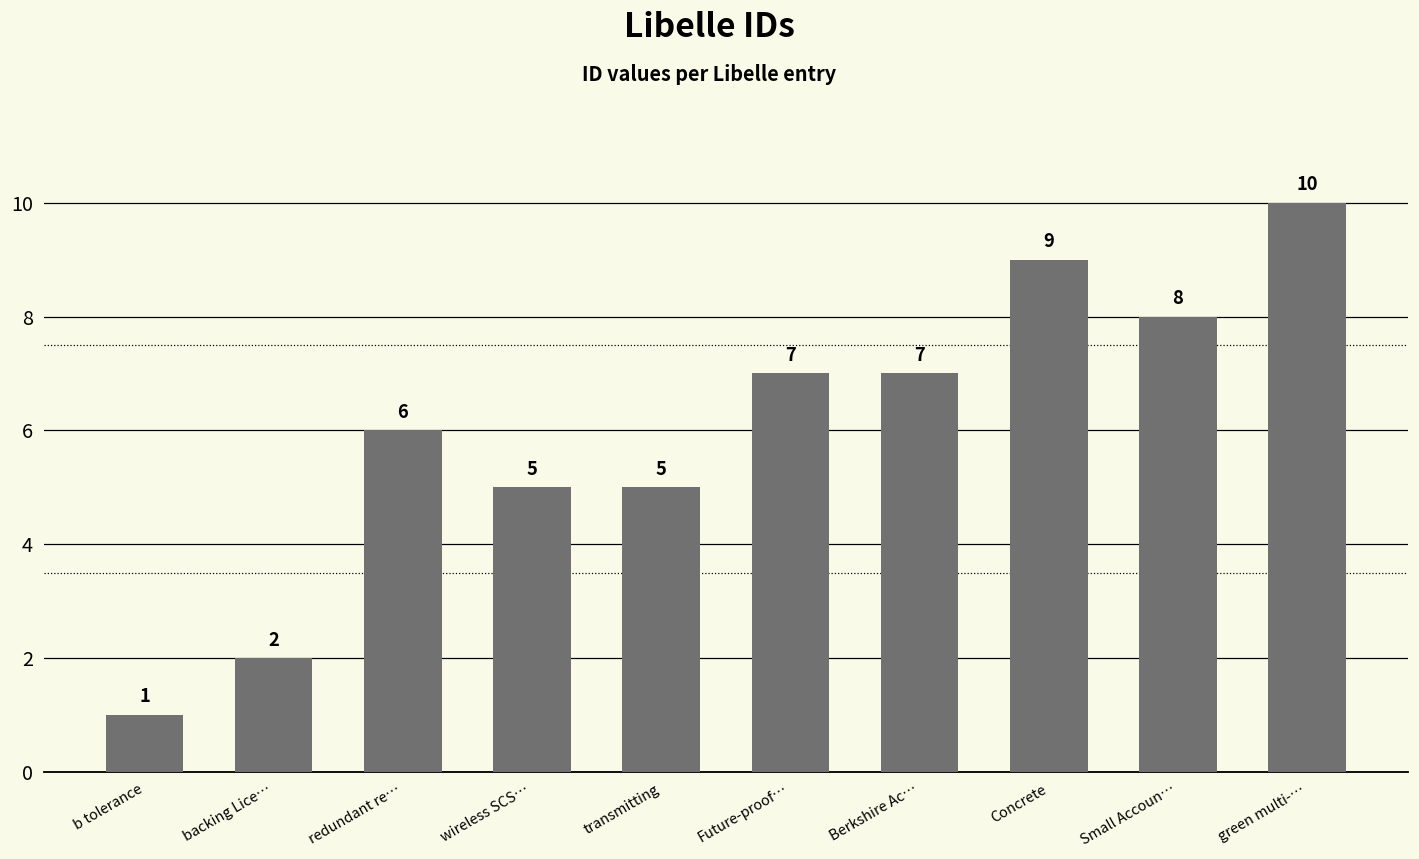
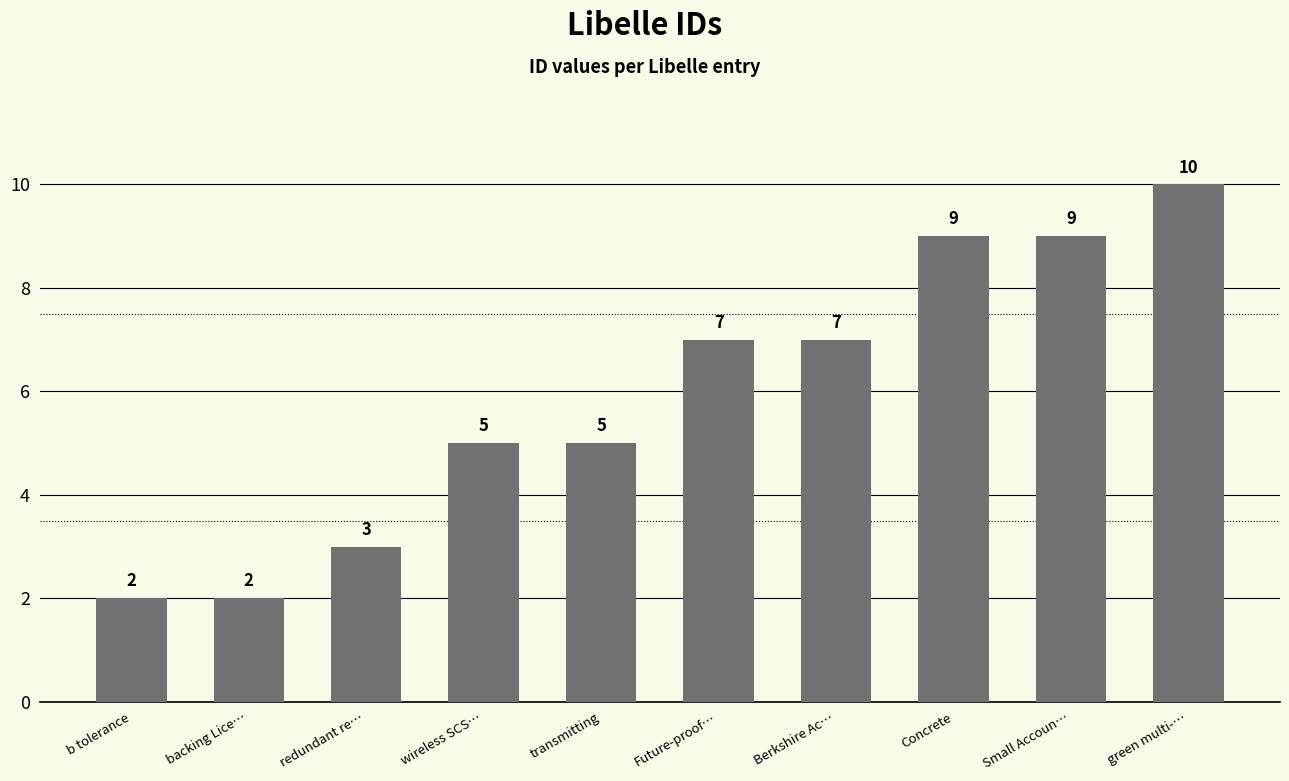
  {
-   "b tolerance": 1,
+   "b tolerance": 2,
    "backing Lice…": 2,
-   "redundant re…": 6,
+   "redundant re…": 3,
    "wireless SCS…": 5,
    "transmitting": 5,
    "Future-proof…": 7,
    "Berkshire Ac…": 7,
    "Concrete": 9,
-   "Small Accoun…": 8,
+   "Small Accoun…": 9,
    "green multi-…": 10
  }
